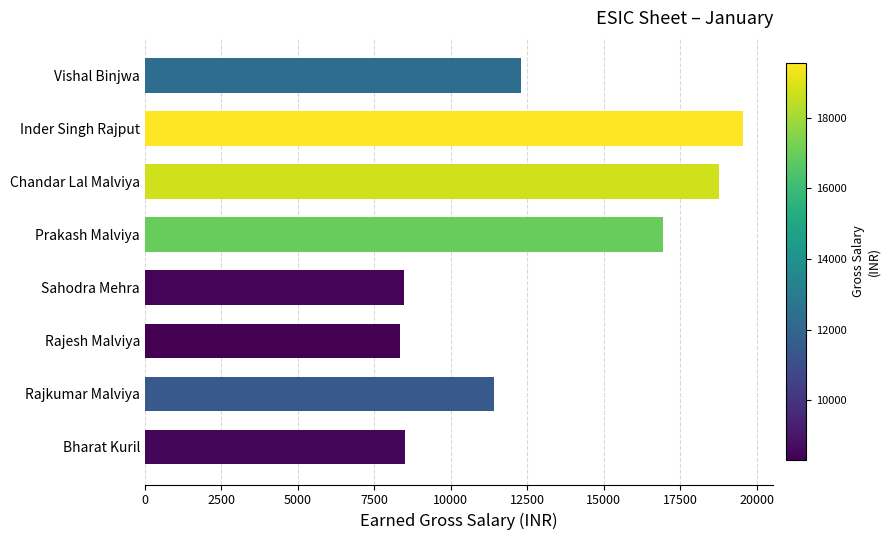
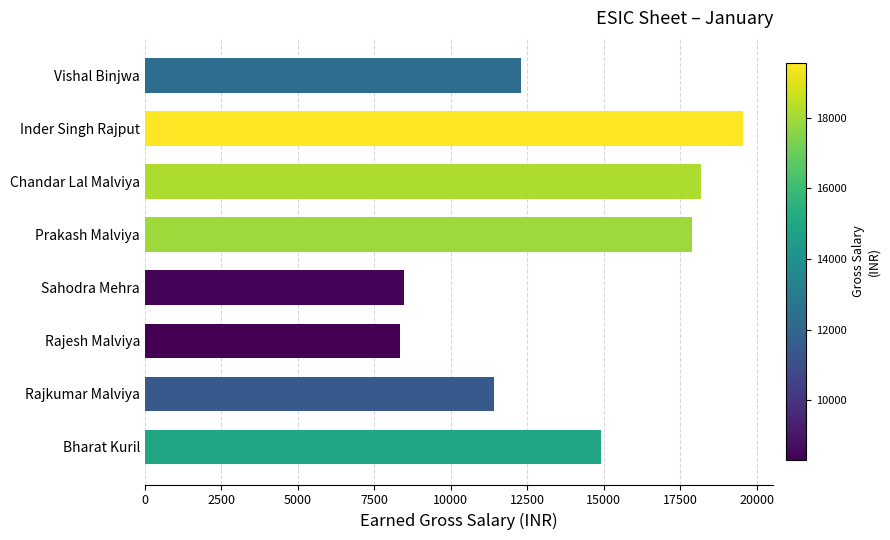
  {
    "Vishal Binjwa": 12300,
    "Inder Singh Rajput": 19600,
-   "Chandar Lal Malviya": 18800,
-   "Prakash Malviya": 17000,
+   "Chandar Lal Malviya": 18200,
+   "Prakash Malviya": 17900,
    "Sahodra Mehra": 8500,
    "Rajesh Malviya": 8300,
    "Rajkumar Malviya": 11400,
-   "Bharat Kuril": 8500
+   "Bharat Kuril": 14900
  }
